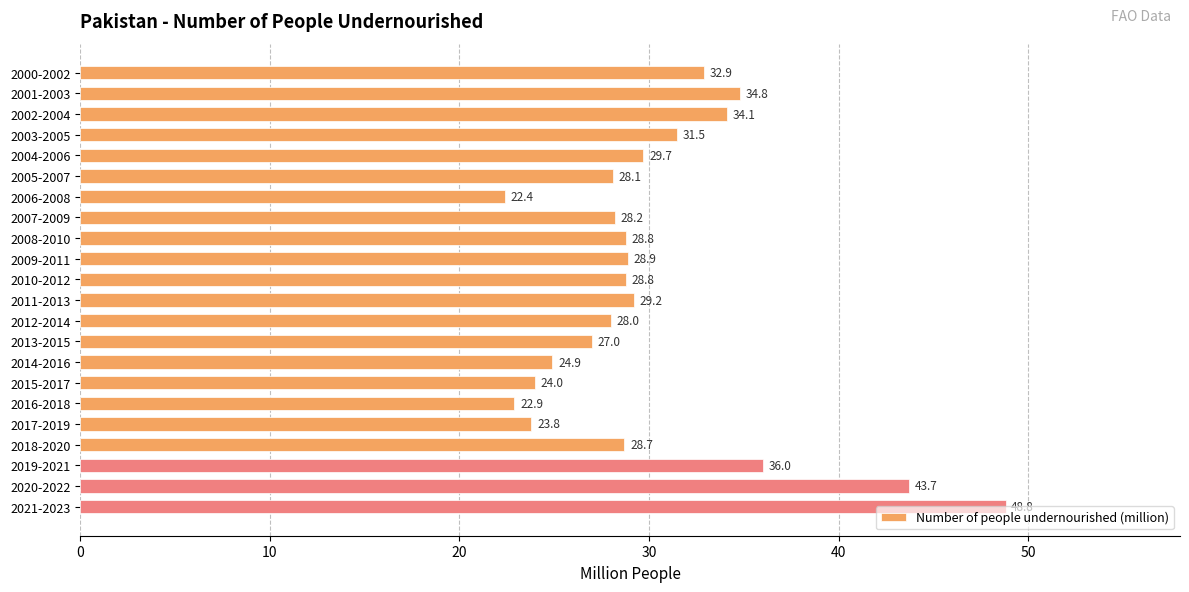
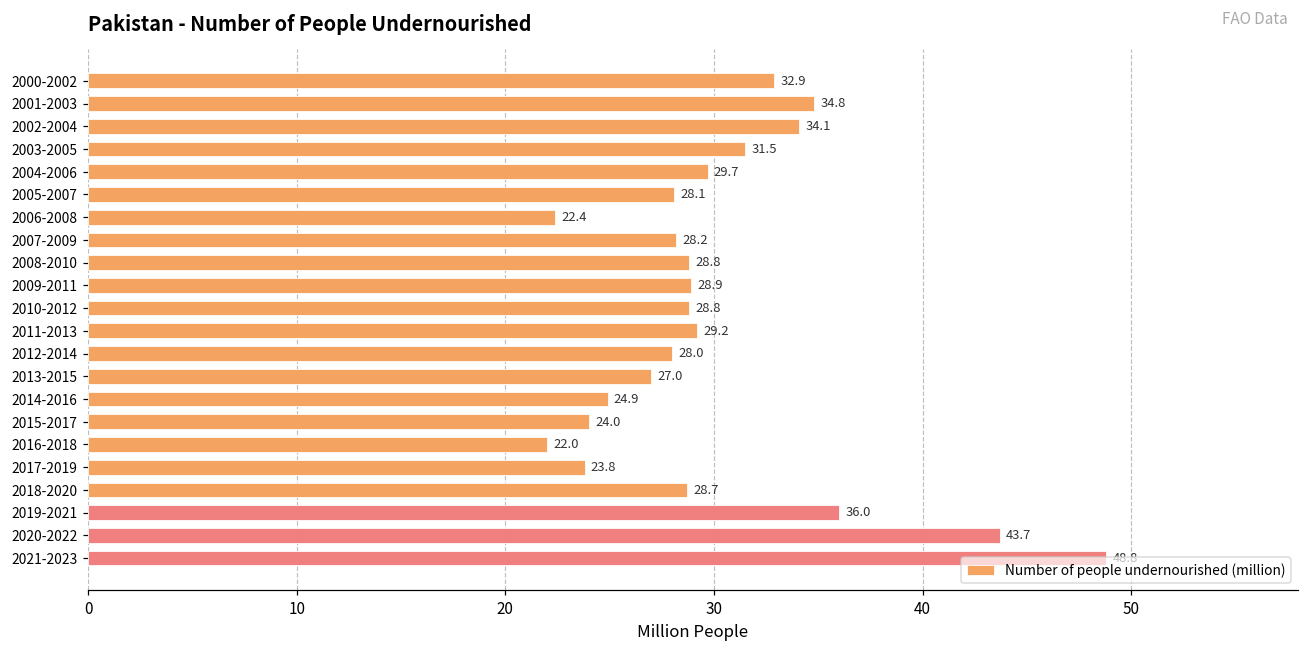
  {
    "2000-2002": 32.9,
    "2001-2003": 34.8,
    "2002-2004": 34.1,
    "2003-2005": 31.5,
    "2004-2006": 29.7,
    "2005-2007": 28.1,
    "2006-2008": 22.4,
    "2007-2009": 28.2,
    "2008-2010": 28.8,
    "2009-2011": 28.9,
    "2010-2012": 28.8,
    "2011-2013": 29.2,
    "2012-2014": 28.0,
    "2013-2015": 27.0,
    "2014-2016": 24.9,
    "2015-2017": 24.0,
-   "2016-2018": 22.9,
+   "2016-2018": 22.0,
    "2017-2019": 23.8,
    "2018-2020": 28.7,
    "2019-2021": 36.0,
    "2020-2022": 43.7
  }
